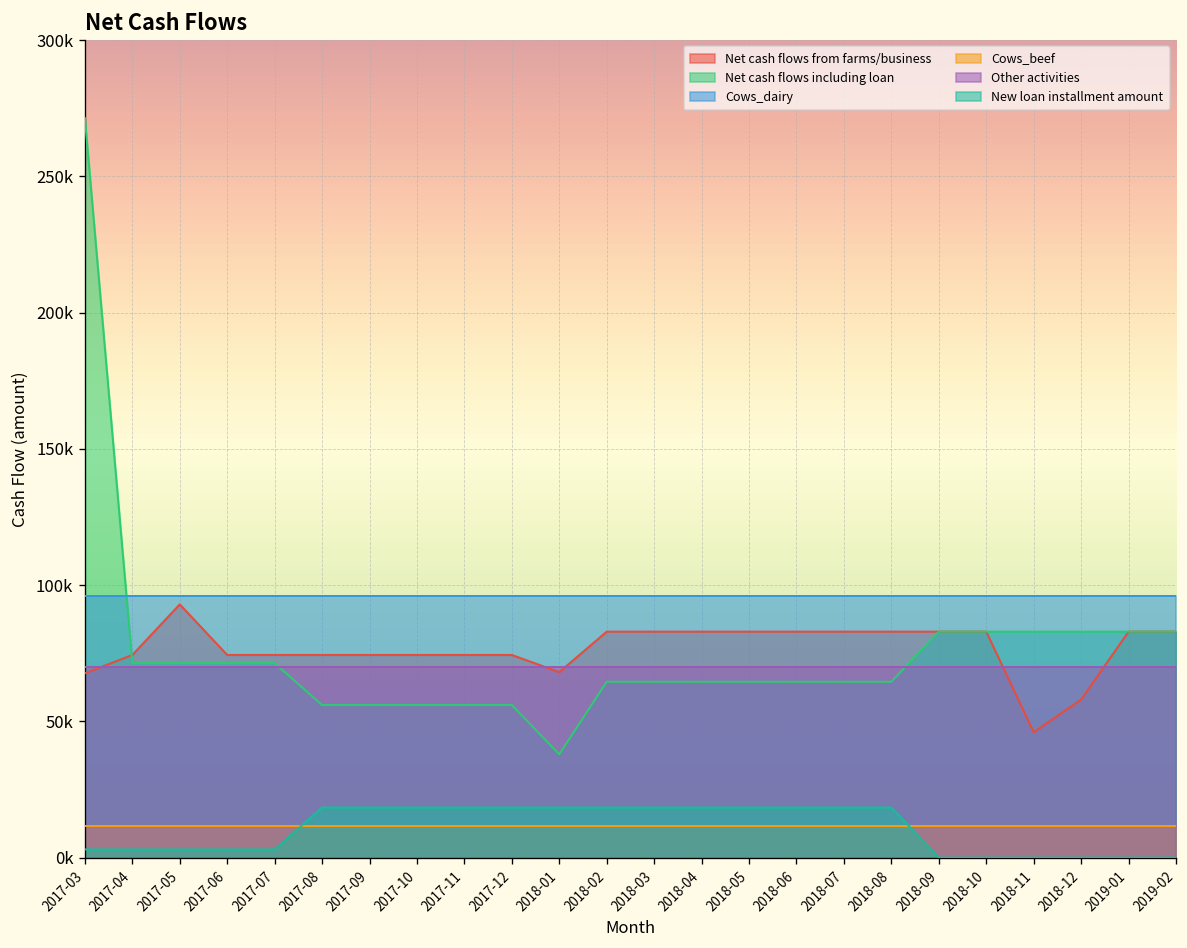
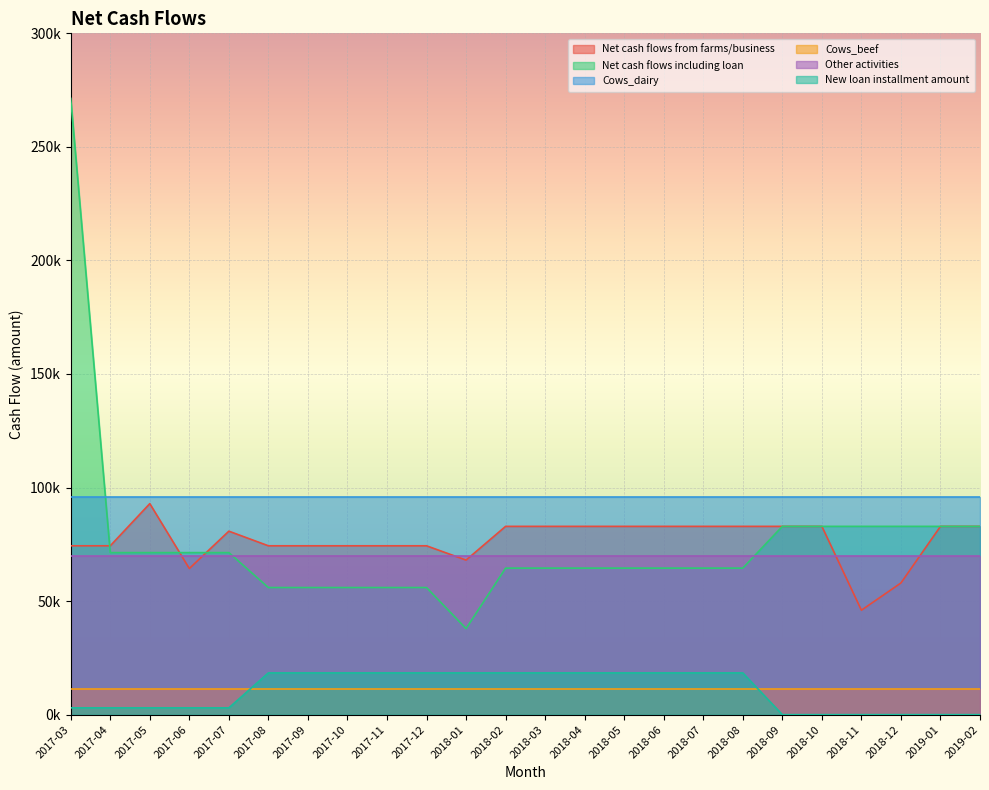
  {
    "Net cash flows from farms/business": {
-     "2017-03": 68000,
+     "2017-03": 74000,
      "2017-04": 74000,
      "2017-05": 93000,
-     "2017-06": 74000,
-     "2017-07": 74000,
+     "2017-06": 64000,
+     "2017-07": 81000,
      "2017-08": 74000,
      "2017-09": 74000,
      "2017-10": 74000,
      "2017-11": 74000,
      "2017-12": 74000,
      "2018-01": 68000,
      "2018-02": 83000,
      "2018-03": 83000,
      "2018-04": 83000,
      "2018-05": 83000,
      "2018-06": 83000,
      "2018-07": 83000,
      "2018-08": 83000,
      "2018-11": 46000,
      "2018-12": 58000
    },
    "Cows_dairy": {
      "2017-03": 96000,
      "2017-04": 96000,
      "2017-05": 96000,
      "2017-06": 96000,
      "2017-07": 96000,
      "2017-08": 96000,
      "2017-09": 96000,
      "2017-10": 96000,
      "2017-11": 96000,
      "2017-12": 96000,
      "2018-01": 96000,
      "2018-02": 96000,
      "2018-03": 96000,
      "2018-04": 96000,
      "2018-05": 96000,
      "2018-06": 96000,
      "2018-07": 96000,
      "2018-08": 96000,
      "2018-09": 96000,
      "2018-10": 96000,
      "2018-11": 96000,
      "2018-12": 96000,
      "2019-01": 96000,
      "2019-02": 96000
    },
    "Cows_beef": {
      "2017-03": 12000,
      "2017-04": 12000,
      "2017-05": 12000,
      "2017-06": 12000,
      "2017-07": 12000,
      "2017-08": 12000,
      "2017-09": 12000,
      "2017-10": 12000,
      "2017-11": 12000,
      "2017-12": 12000,
      "2018-01": 12000,
      "2018-02": 12000,
      "2018-03": 12000,
      "2018-04": 12000,
      "2018-05": 12000,
      "2018-06": 12000,
      "2018-07": 12000,
      "2018-08": 12000,
      "2018-09": 12000,
      "2018-10": 12000,
      "2018-11": 12000,
      "2018-12": 12000,
      "2019-01": 12000,
      "2019-02": 12000
    },
    "Other activities": {
      "2017-03": 70000,
      "2017-04": 70000,
      "2017-05": 70000,
      "2017-06": 70000,
      "2017-07": 70000,
      "2017-08": 70000,
      "2017-09": 70000,
      "2017-10": 70000,
      "2017-11": 70000,
      "2017-12": 70000,
      "2018-01": 70000,
      "2018-02": 70000,
      "2018-03": 70000,
      "2018-04": 70000,
      "2018-05": 70000,
      "2018-06": 70000,
      "2018-07": 70000,
      "2018-08": 70000,
      "2018-09": 70000,
      "2018-10": 70000,
      "2018-11": 70000,
      "2018-12": 70000,
      "2019-01": 70000,
      "2019-02": 70000
    }
  }
